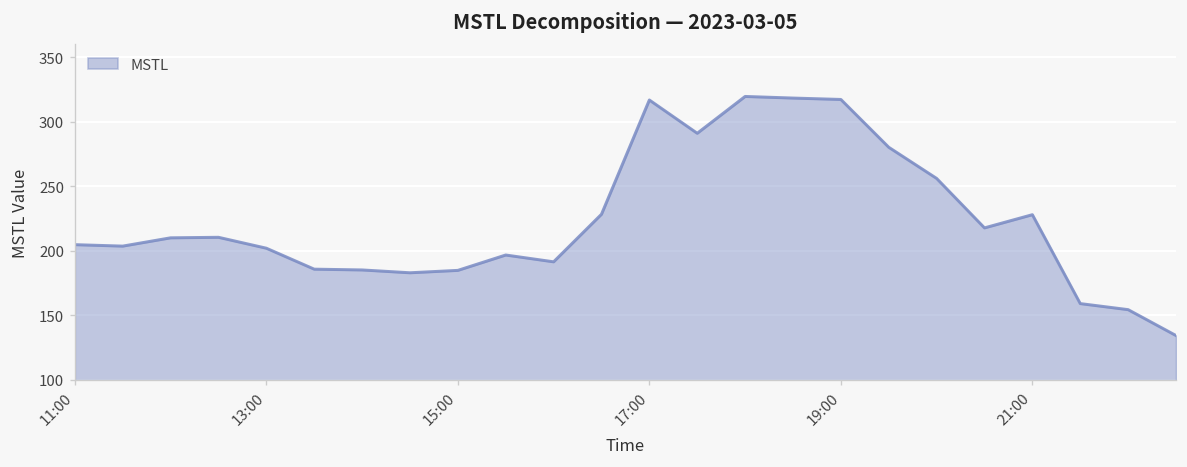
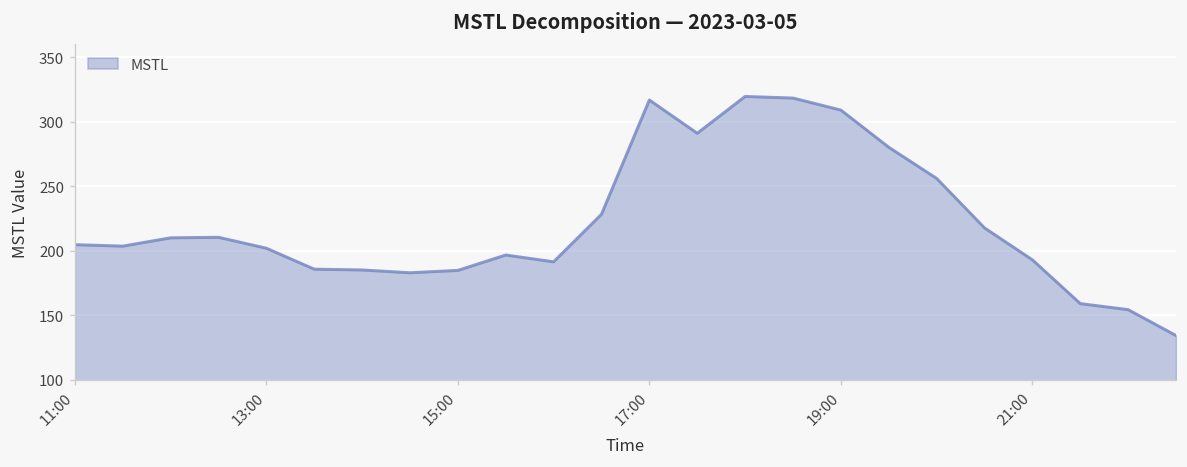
  {
    "11:00": 205,
    "13:00": 202,
    "15:00": 185,
    "17:00": 317,
-   "19:00": 317,
-   "21:00": 228
+   "19:00": 309,
+   "21:00": 193
  }
